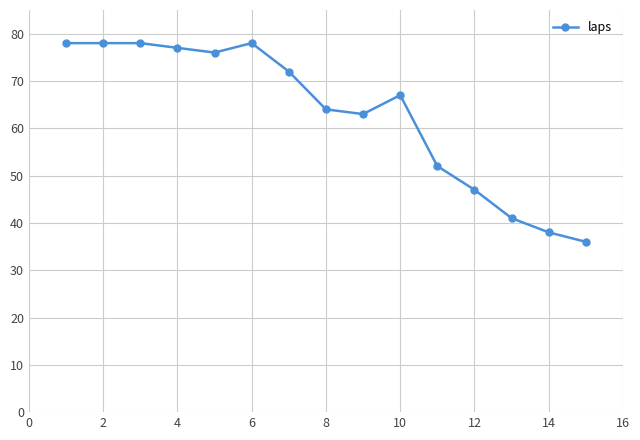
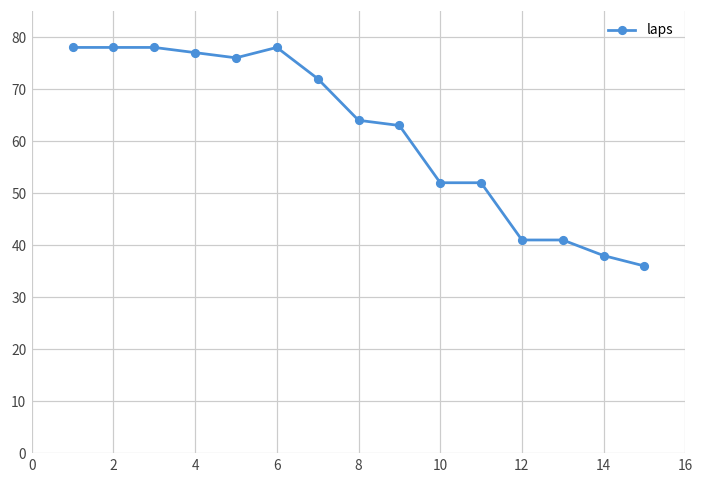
  {
    "2": 78,
    "4": 77,
    "6": 78,
    "8": 64,
-   "10": 67,
-   "12": 47,
+   "10": 52,
+   "12": 41,
    "14": 38
  }
